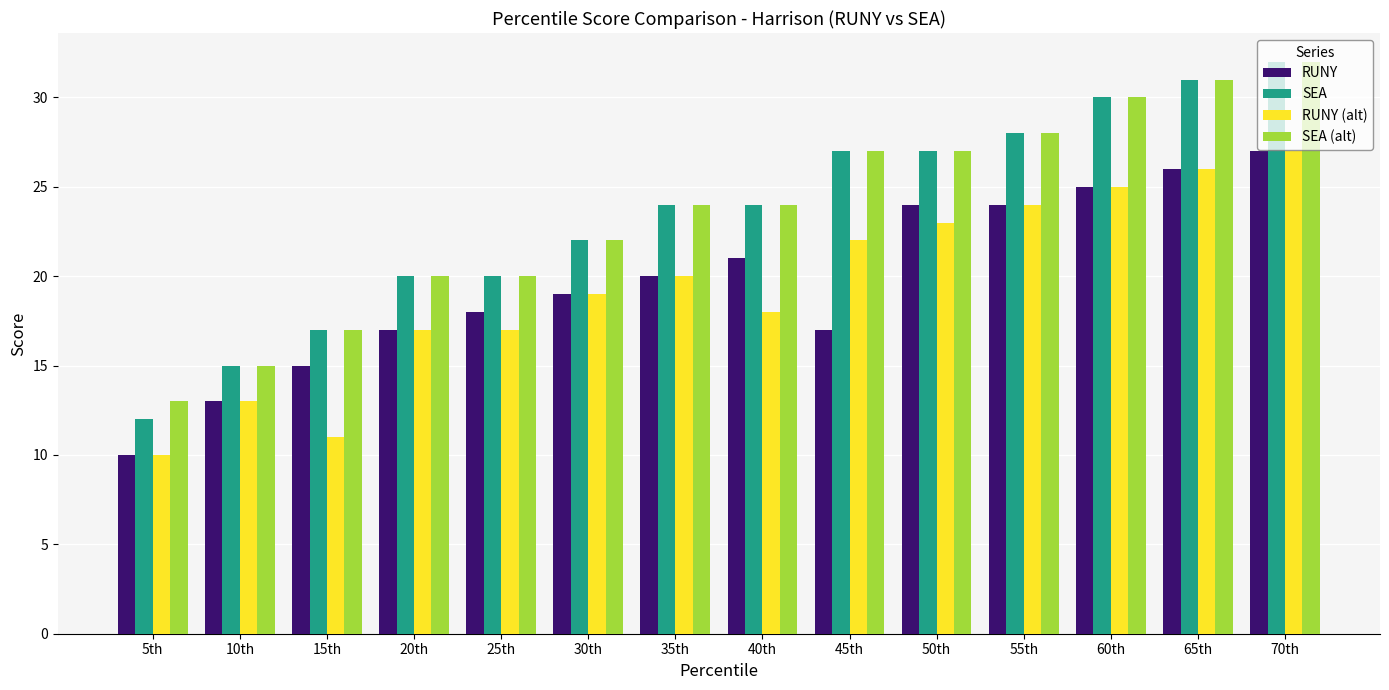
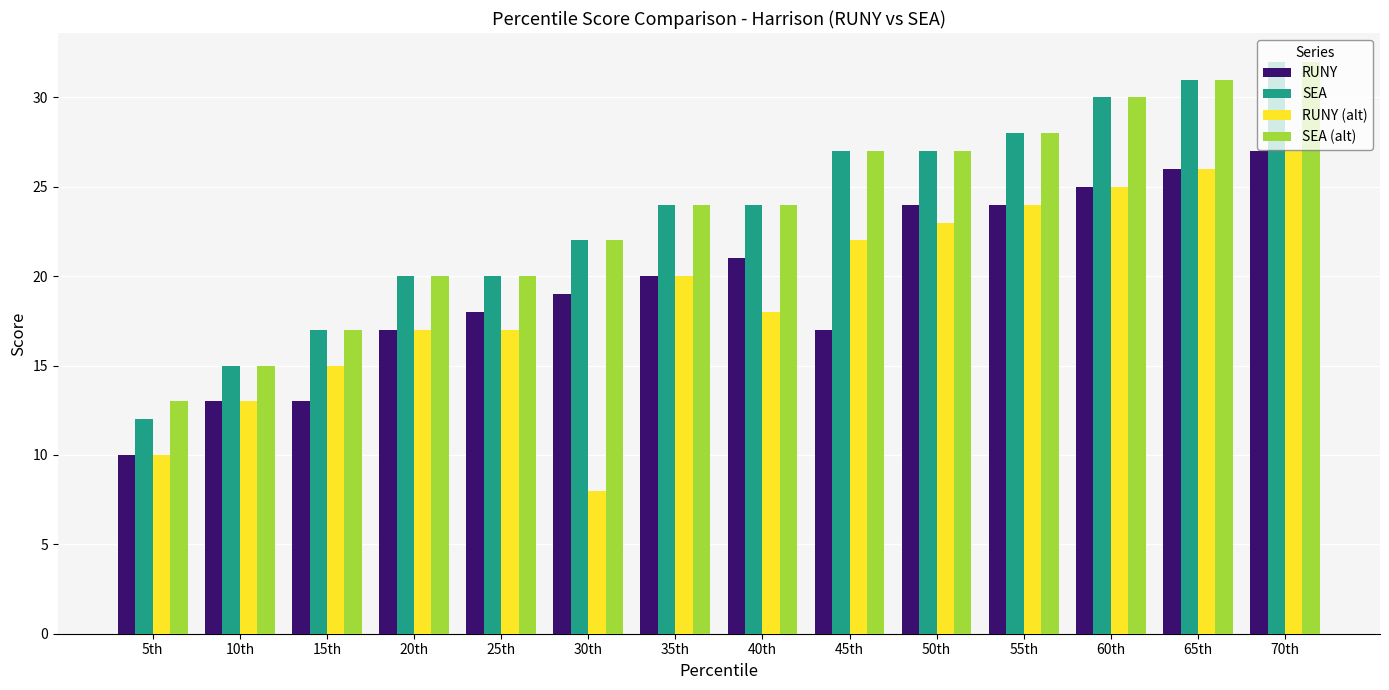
  {
    "RUNY": {
      "5th": 10,
      "10th": 13,
-     "15th": 15,
+     "15th": 13,
      "20th": 17,
      "25th": 18,
      "30th": 19,
      "35th": 20,
      "40th": 21,
      "45th": 17,
      "50th": 24,
      "55th": 24,
      "60th": 25,
      "65th": 26,
      "70th": 27
    },
    "SEA": {
      "5th": 12,
      "10th": 15,
      "15th": 17,
      "20th": 20,
      "25th": 20,
      "30th": 22,
      "35th": 24,
      "40th": 24,
      "45th": 27,
      "50th": 27,
      "55th": 28,
      "60th": 30,
      "65th": 31
    },
    "RUNY (alt)": {
      "5th": 10,
      "10th": 13,
-     "15th": 11,
+     "15th": 15,
      "20th": 17,
      "25th": 17,
-     "30th": 19,
+     "30th": 8,
      "35th": 20,
      "40th": 18,
      "45th": 22,
      "50th": 23,
      "55th": 24,
      "60th": 25,
      "65th": 26,
      "70th": 27
    },
    "SEA (alt)": {
      "5th": 13,
      "10th": 15,
      "15th": 17,
      "20th": 20,
      "25th": 20,
      "30th": 22,
      "35th": 24,
      "40th": 24,
      "45th": 27,
      "50th": 27,
      "55th": 28,
      "60th": 30,
      "65th": 31
    }
  }
